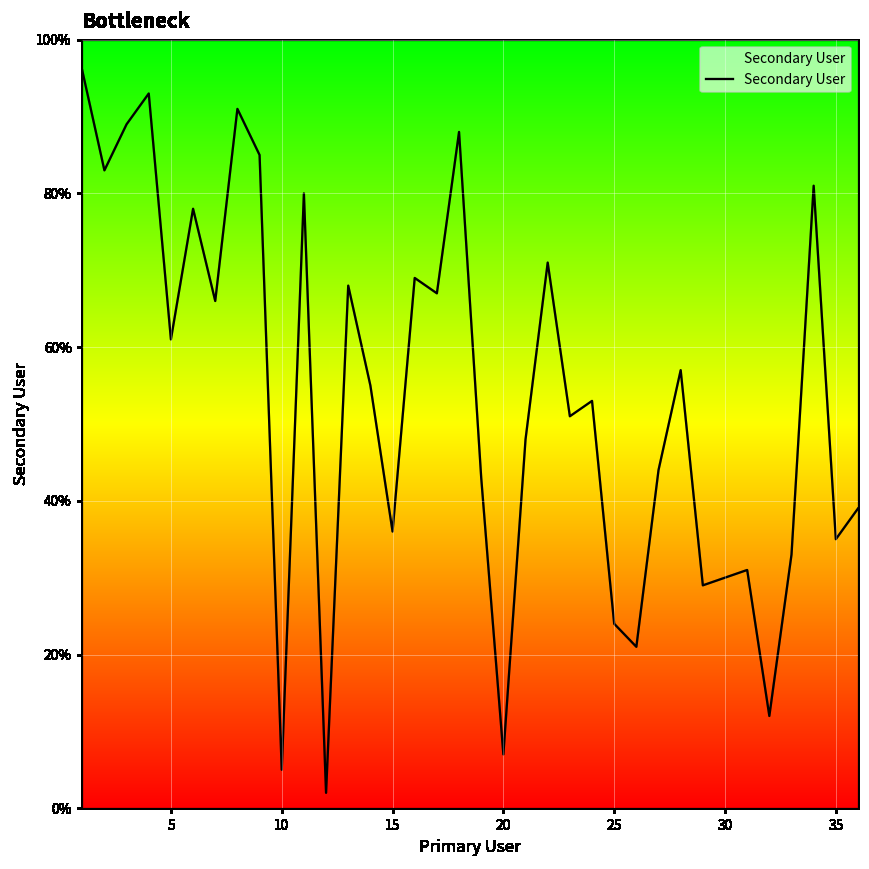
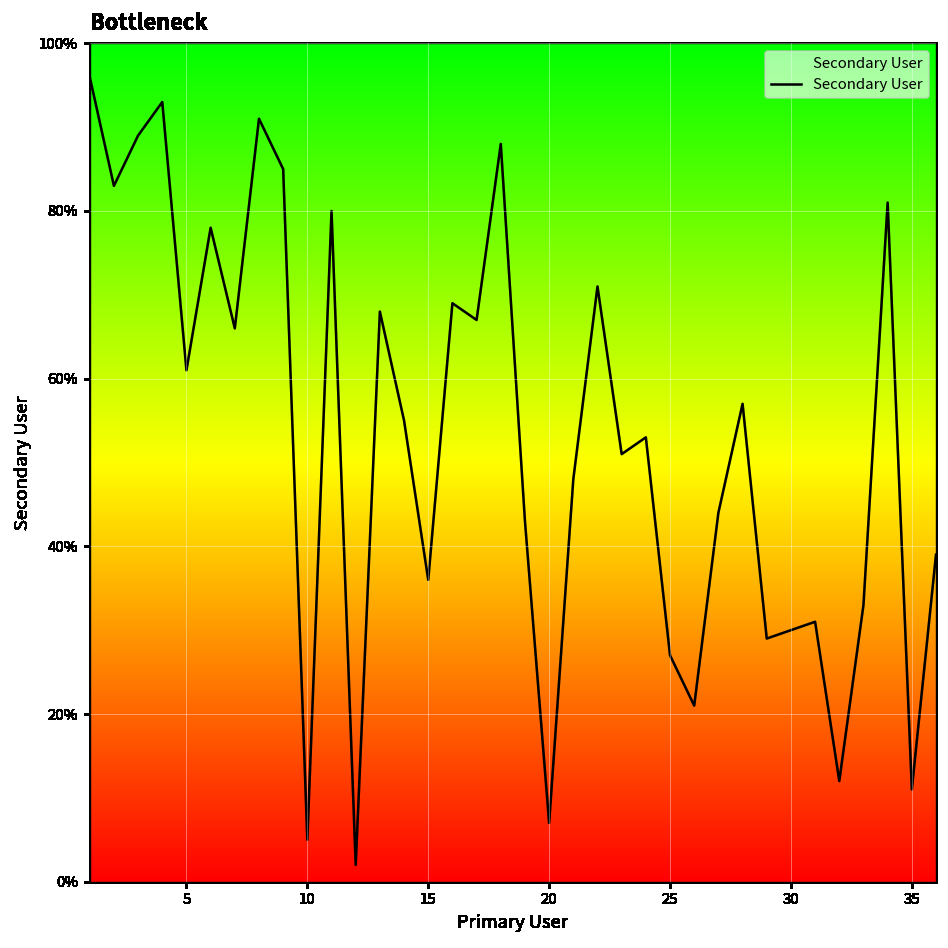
  {
    "5": "61%",
    "10": "5%",
    "15": "36%",
    "20": "7%",
-   "25": "24%",
+   "25": "27%",
    "30": "30%",
-   "35": "35%"
+   "35": "11%"
  }
